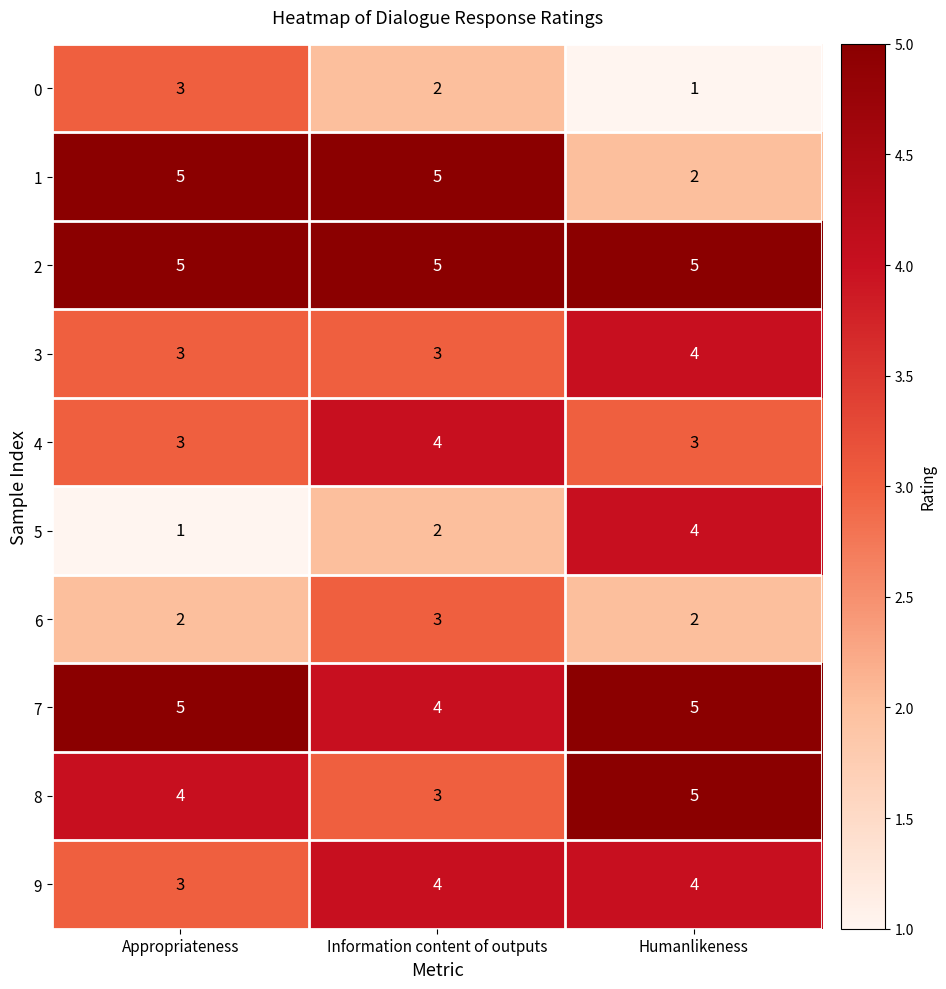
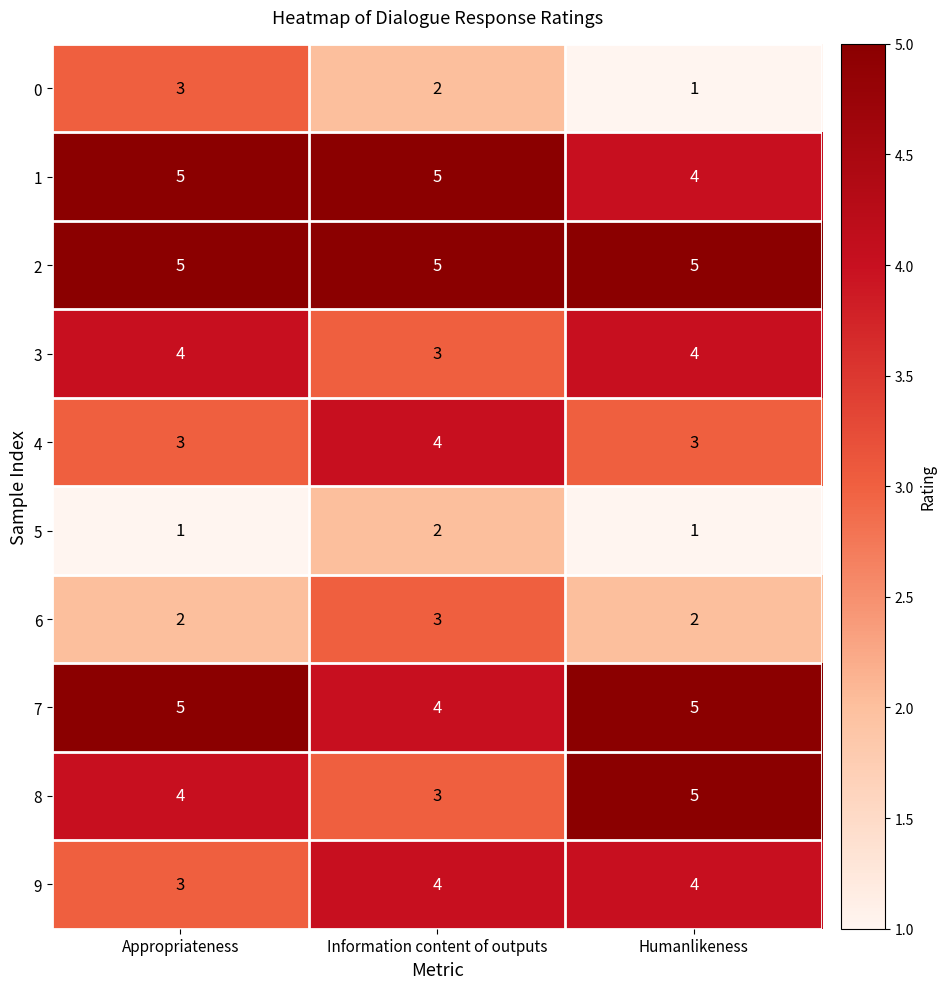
  {
    "0": {
      "Appropriateness": 3,
      "Information content of outputs": 2,
      "Humanlikeness": 1
    },
    "1": {
      "Appropriateness": 5,
      "Information content of outputs": 5,
-     "Humanlikeness": 2
+     "Humanlikeness": 4
    },
    "2": {
      "Appropriateness": 5,
      "Information content of outputs": 5,
      "Humanlikeness": 5
    },
    "3": {
-     "Appropriateness": 3,
+     "Appropriateness": 4,
      "Information content of outputs": 3,
      "Humanlikeness": 4
    },
    "4": {
      "Appropriateness": 3,
      "Information content of outputs": 4,
      "Humanlikeness": 3
    },
    "5": {
      "Appropriateness": 1,
      "Information content of outputs": 2,
-     "Humanlikeness": 4
+     "Humanlikeness": 1
    },
    "6": {
      "Appropriateness": 2,
      "Information content of outputs": 3,
      "Humanlikeness": 2
    },
    "7": {
      "Appropriateness": 5,
      "Information content of outputs": 4,
      "Humanlikeness": 5
    },
    "8": {
      "Appropriateness": 4,
      "Information content of outputs": 3,
      "Humanlikeness": 5
    },
    "9": {
      "Appropriateness": 3,
      "Information content of outputs": 4,
      "Humanlikeness": 4
    }
  }
